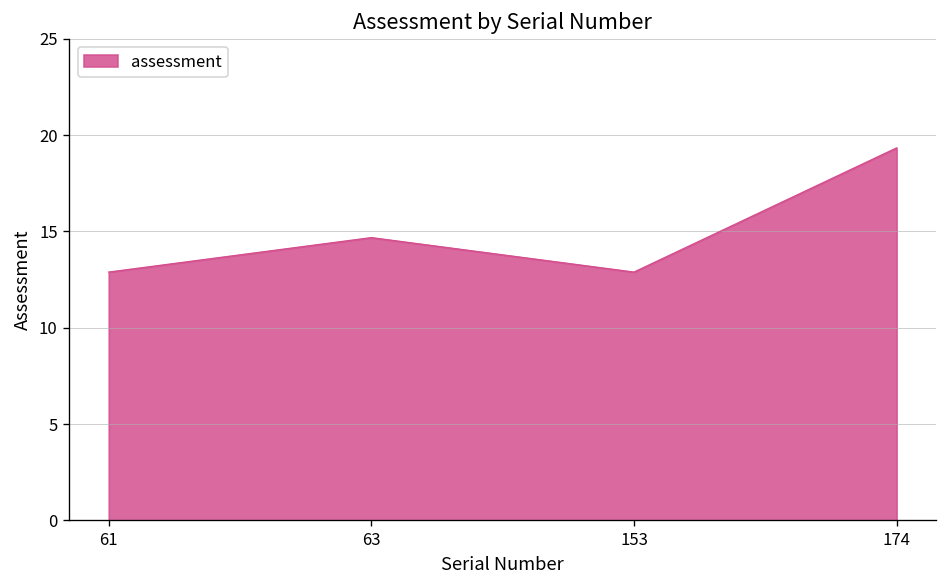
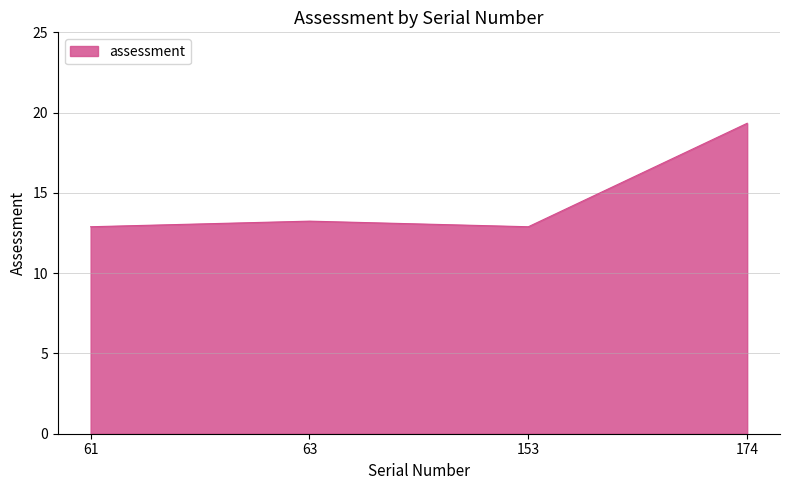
  {
    "61": 12.9,
-   "63": 14.7,
+   "63": 13.2,
    "153": 12.9,
    "174": 19.3
  }
